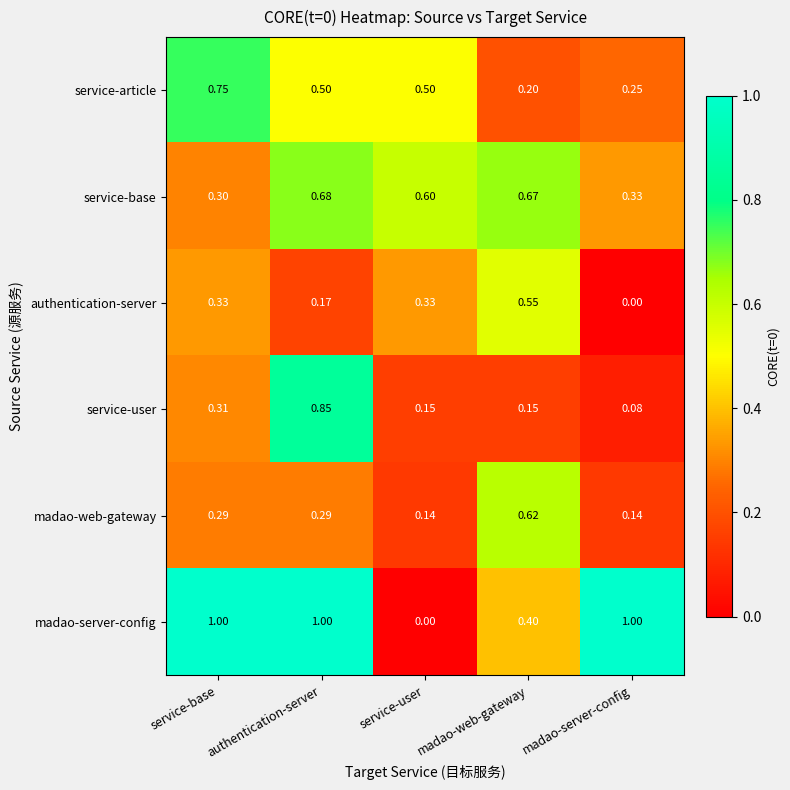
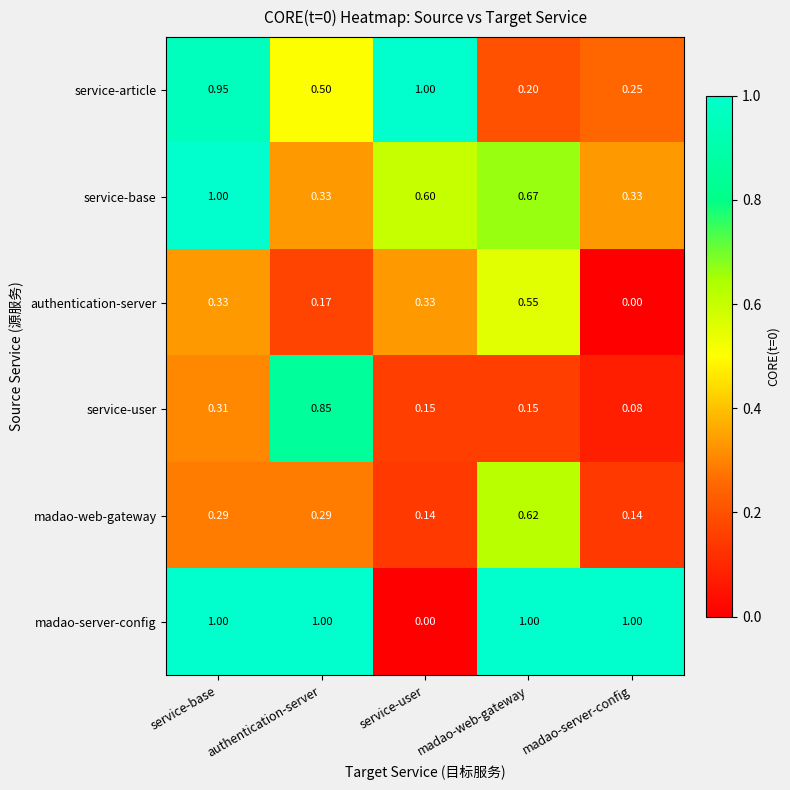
  {
    "service-article": {
-     "service-base": 0.75,
+     "service-base": 0.95,
      "authentication-server": 0.50,
-     "service-user": 0.50,
+     "service-user": 1.00,
      "madao-web-gateway": 0.20,
      "madao-server-config": 0.25
    },
    "service-base": {
-     "service-base": 0.30,
-     "authentication-server": 0.68,
+     "service-base": 1.00,
+     "authentication-server": 0.33,
      "service-user": 0.60,
      "madao-web-gateway": 0.67,
      "madao-server-config": 0.33
    },
    "authentication-server": {
      "service-base": 0.33,
      "authentication-server": 0.17,
      "service-user": 0.33,
      "madao-web-gateway": 0.55,
      "madao-server-config": 0.00
    },
    "service-user": {
      "service-base": 0.31,
      "authentication-server": 0.85,
      "service-user": 0.15,
      "madao-web-gateway": 0.15,
      "madao-server-config": 0.08
    },
    "madao-web-gateway": {
      "service-base": 0.29,
      "authentication-server": 0.29,
      "service-user": 0.14,
      "madao-web-gateway": 0.62,
      "madao-server-config": 0.14
    },
    "madao-server-config": {
      "service-base": 1.00,
      "authentication-server": 1.00,
      "service-user": 0.00,
-     "madao-web-gateway": 0.40,
+     "madao-web-gateway": 1.00,
      "madao-server-config": 1.00
    }
  }
